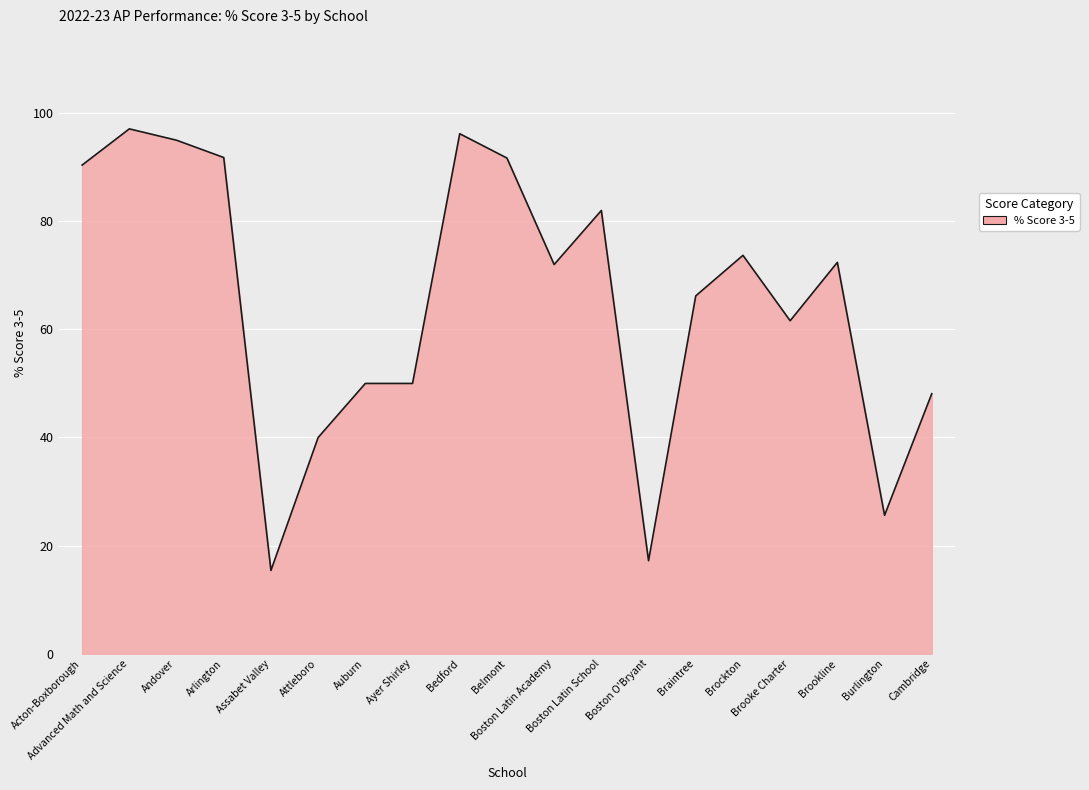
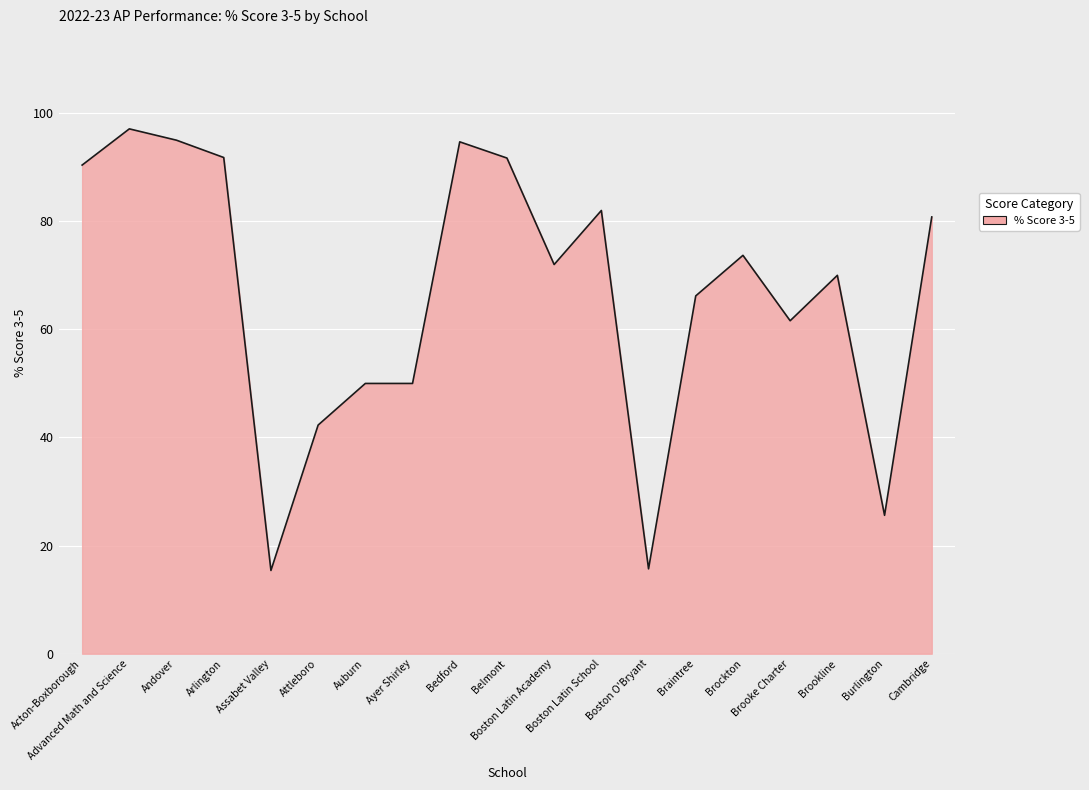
  {
    "Acton-Boxborough": 90,
    "Advanced Math and Science": 97,
    "Andover": 95,
    "Arlington": 92,
    "Assabet Valley": 15,
-   "Attleboro": 40,
+   "Attleboro": 42,
    "Auburn": 50,
    "Ayer Shirley": 50,
-   "Bedford": 96,
+   "Bedford": 95,
    "Belmont": 92,
    "Boston Latin Academy": 72,
    "Boston Latin School": 82,
-   "Boston O'Bryant": 17,
+   "Boston O'Bryant": 16,
    "Braintree": 66,
    "Brockton": 74,
    "Brooke Charter": 62,
-   "Brookline": 72,
+   "Brookline": 70,
    "Burlington": 26,
-   "Cambridge": 48
+   "Cambridge": 81
  }
